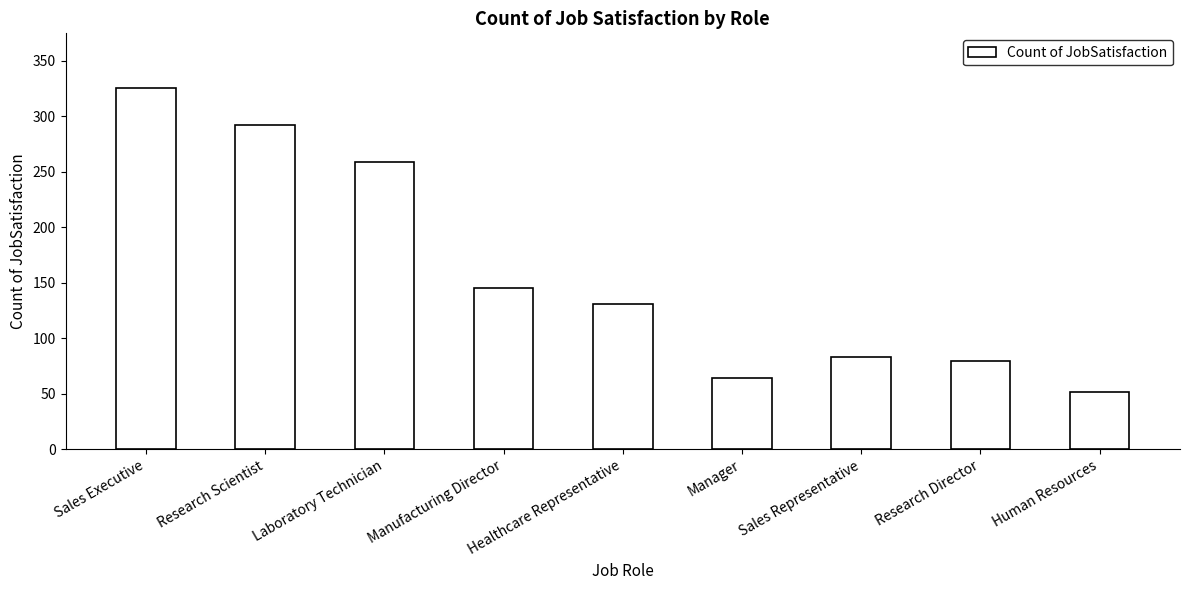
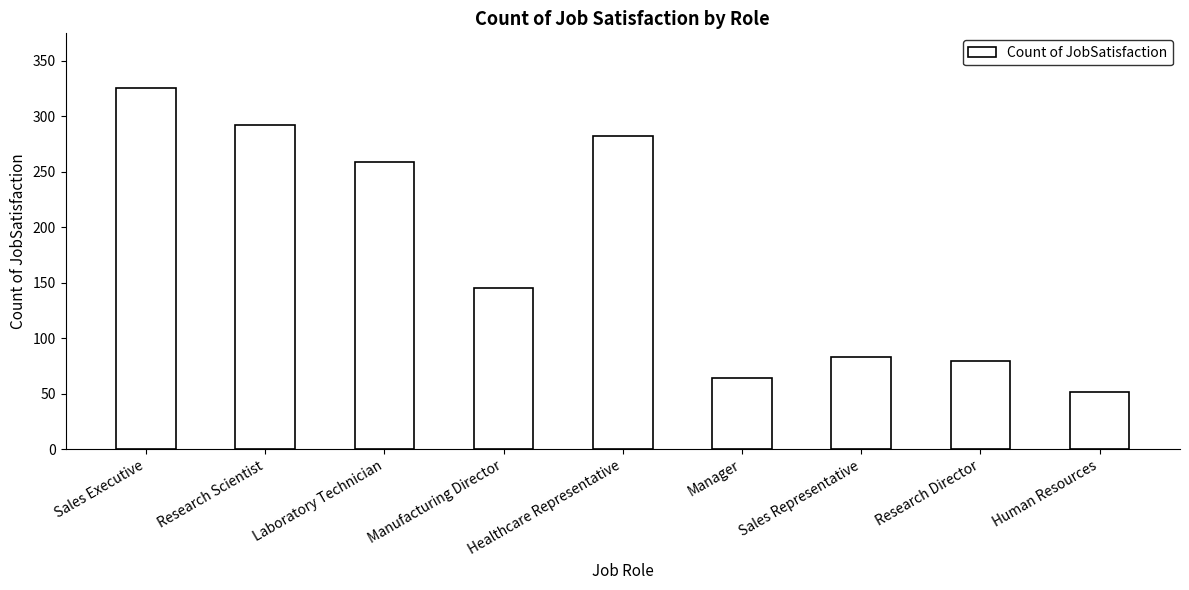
  {
    "Sales Executive": 326,
    "Research Scientist": 292,
    "Laboratory Technician": 259,
    "Manufacturing Director": 145,
-   "Healthcare Representative": 131,
+   "Healthcare Representative": 282,
    "Manager": 64,
    "Sales Representative": 83,
    "Research Director": 80,
    "Human Resources": 52
  }
